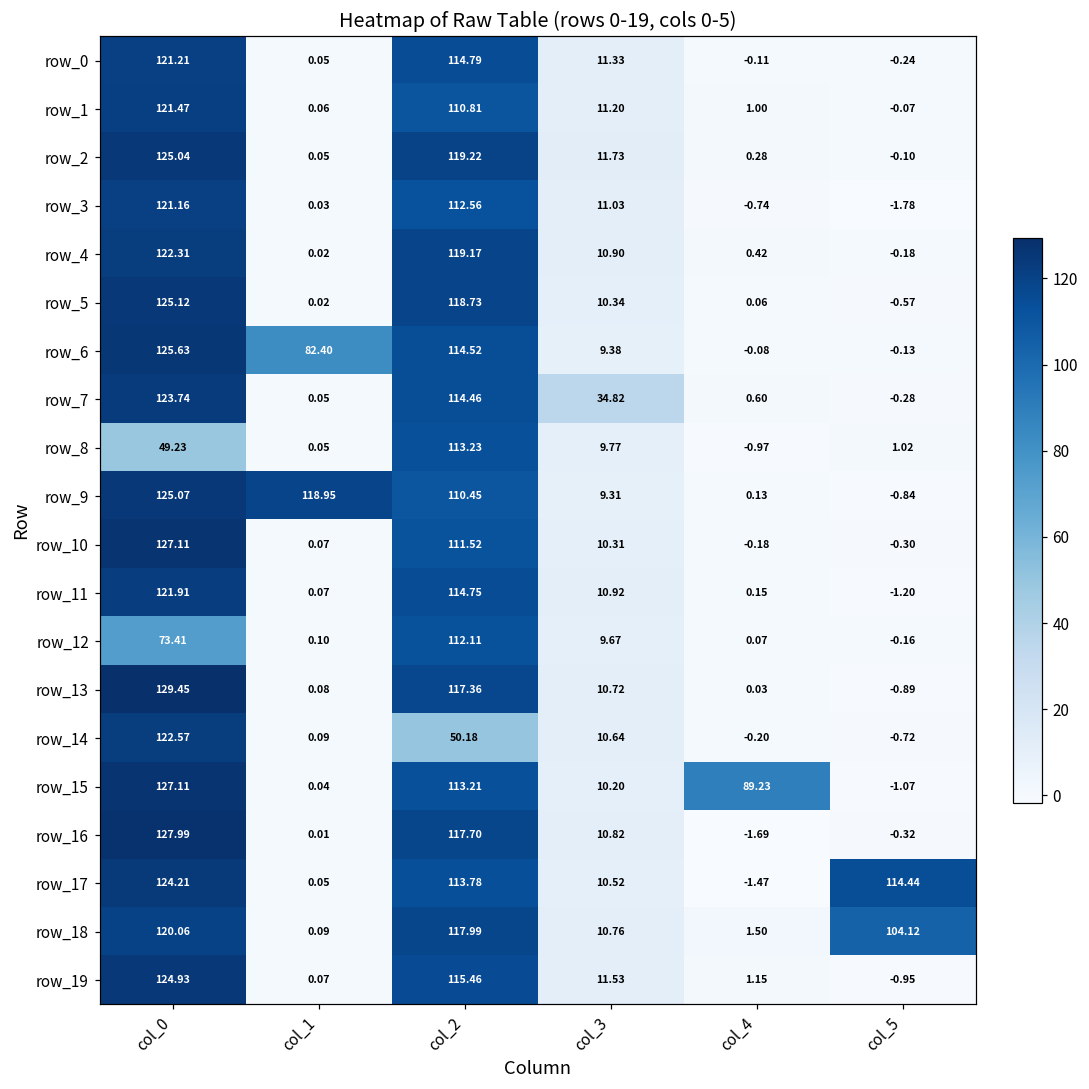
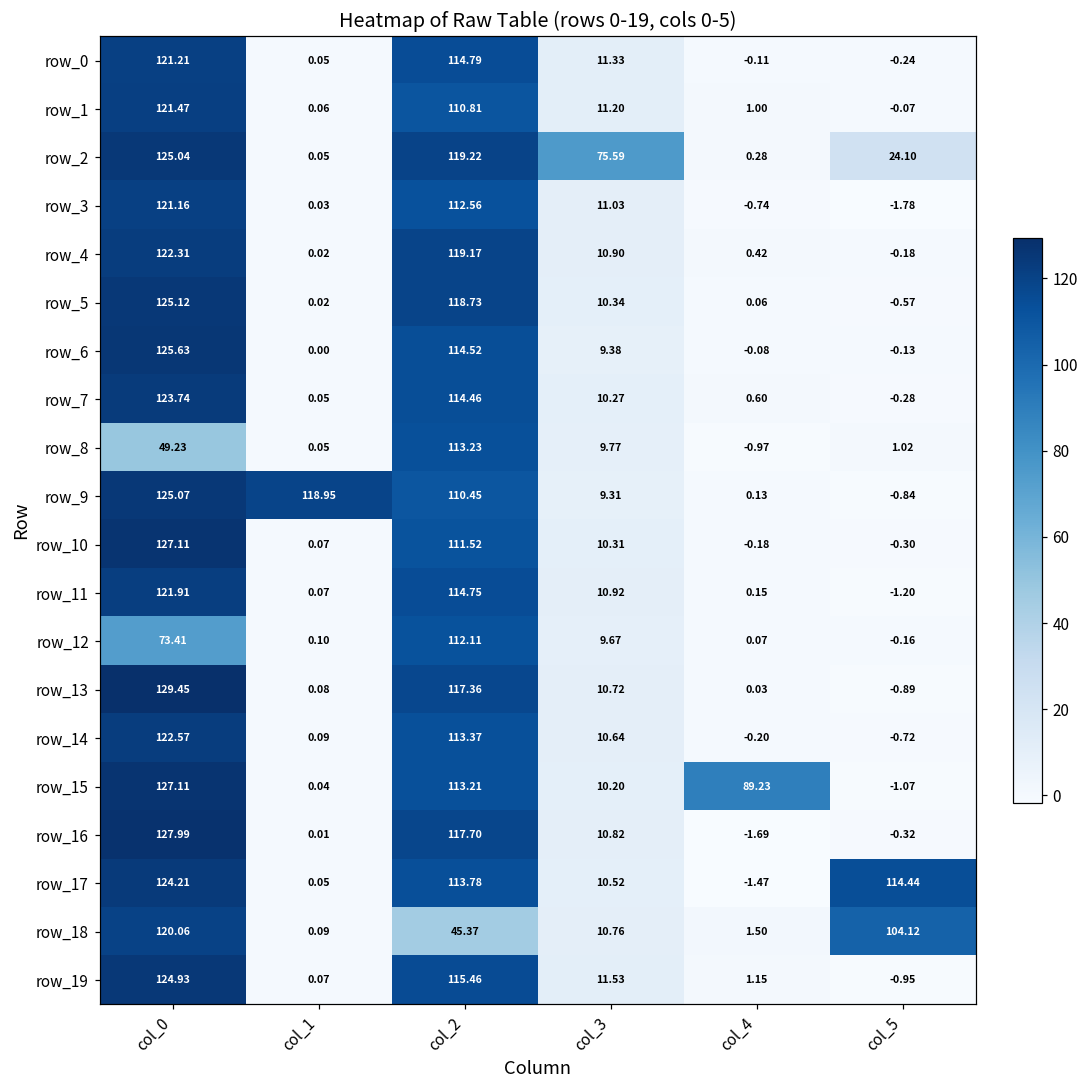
  {
    "row_0": {
      "col_0": 121.21,
      "col_1": 0.05,
      "col_2": 114.79,
      "col_3": 11.33,
      "col_4": -0.11,
      "col_5": -0.24
    },
    "row_1": {
      "col_0": 121.47,
      "col_1": 0.06,
      "col_2": 110.81,
      "col_3": 11.20,
      "col_4": 1.00,
      "col_5": -0.07
    },
    "row_2": {
      "col_0": 125.04,
      "col_1": 0.05,
      "col_2": 119.22,
-     "col_3": 11.73,
+     "col_3": 75.59,
      "col_4": 0.28,
-     "col_5": -0.10
+     "col_5": 24.10
    },
    "row_3": {
      "col_0": 121.16,
      "col_1": 0.03,
      "col_2": 112.56,
      "col_3": 11.03,
      "col_4": -0.74,
      "col_5": -1.78
    },
    "row_4": {
      "col_0": 122.31,
      "col_1": 0.02,
      "col_2": 119.17,
      "col_3": 10.90,
      "col_4": 0.42,
      "col_5": -0.18
    },
    "row_5": {
      "col_0": 125.12,
      "col_1": 0.02,
      "col_2": 118.73,
      "col_3": 10.34,
      "col_4": 0.06,
      "col_5": -0.57
    },
    "row_6": {
      "col_0": 125.63,
-     "col_1": 82.40,
+     "col_1": 0.00,
      "col_2": 114.52,
      "col_3": 9.38,
      "col_4": -0.08,
      "col_5": -0.13
    },
    "row_7": {
      "col_0": 123.74,
      "col_1": 0.05,
      "col_2": 114.46,
-     "col_3": 34.82,
+     "col_3": 10.27,
      "col_4": 0.60,
      "col_5": -0.28
    },
    "row_8": {
      "col_0": 49.23,
      "col_1": 0.05,
      "col_2": 113.23,
      "col_3": 9.77,
      "col_4": -0.97,
      "col_5": 1.02
    },
    "row_9": {
      "col_0": 125.07,
      "col_1": 118.95,
      "col_2": 110.45,
      "col_3": 9.31,
      "col_4": 0.13,
      "col_5": -0.84
    },
    "row_10": {
      "col_0": 127.11,
      "col_1": 0.07,
      "col_2": 111.52,
      "col_3": 10.31,
      "col_4": -0.18,
      "col_5": -0.30
    },
    "row_11": {
      "col_0": 121.91,
      "col_1": 0.07,
      "col_2": 114.75,
      "col_3": 10.92,
      "col_4": 0.15,
      "col_5": -1.20
    },
    "row_12": {
      "col_0": 73.41,
      "col_1": 0.10,
      "col_2": 112.11,
      "col_3": 9.67,
      "col_4": 0.07,
      "col_5": -0.16
    },
    "row_13": {
      "col_0": 129.45,
      "col_1": 0.08,
      "col_2": 117.36,
      "col_3": 10.72,
      "col_4": 0.03,
      "col_5": -0.89
    },
    "row_14": {
      "col_0": 122.57,
      "col_1": 0.09,
-     "col_2": 50.18,
+     "col_2": 113.37,
      "col_3": 10.64,
      "col_4": -0.20,
      "col_5": -0.72
    },
    "row_15": {
      "col_0": 127.11,
      "col_1": 0.04,
      "col_2": 113.21,
      "col_3": 10.20,
      "col_4": 89.23,
      "col_5": -1.07
    },
    "row_16": {
      "col_0": 127.99,
      "col_1": 0.01,
      "col_2": 117.70,
      "col_3": 10.82,
      "col_4": -1.69,
      "col_5": -0.32
    },
    "row_17": {
      "col_0": 124.21,
      "col_1": 0.05,
      "col_2": 113.78,
      "col_3": 10.52,
      "col_4": -1.47,
      "col_5": 114.44
    },
    "row_18": {
      "col_0": 120.06,
      "col_1": 0.09,
-     "col_2": 117.99,
+     "col_2": 45.37,
      "col_3": 10.76,
      "col_4": 1.50,
      "col_5": 104.12
    },
    "row_19": {
      "col_0": 124.93,
      "col_1": 0.07,
      "col_2": 115.46,
      "col_3": 11.53,
      "col_4": 1.15,
      "col_5": -0.95
    }
  }
